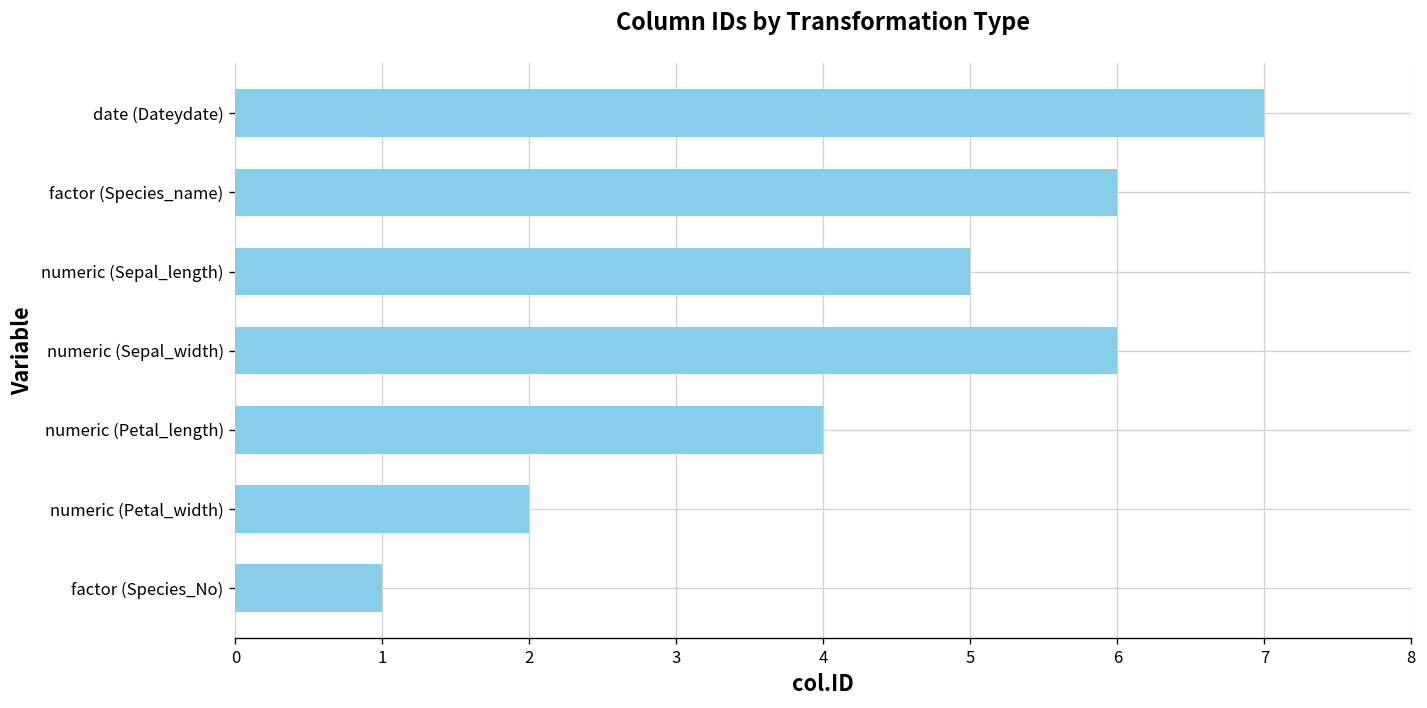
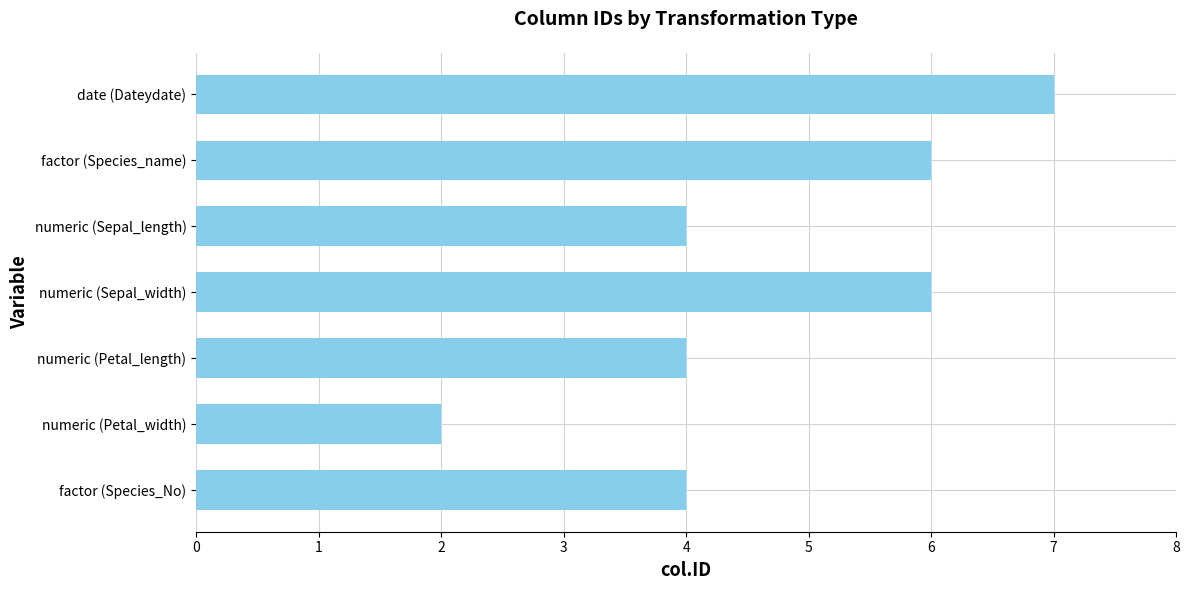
  {
    "date (Dateydate)": 7,
    "factor (Species_name)": 6,
-   "numeric (Sepal_length)": 5,
+   "numeric (Sepal_length)": 4,
    "numeric (Sepal_width)": 6,
    "numeric (Petal_length)": 4,
    "numeric (Petal_width)": 2,
-   "factor (Species_No)": 1
+   "factor (Species_No)": 4
  }
